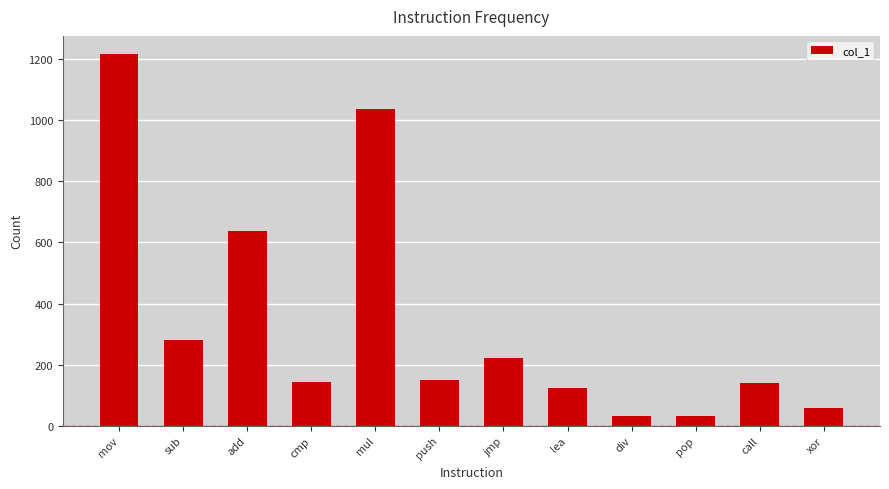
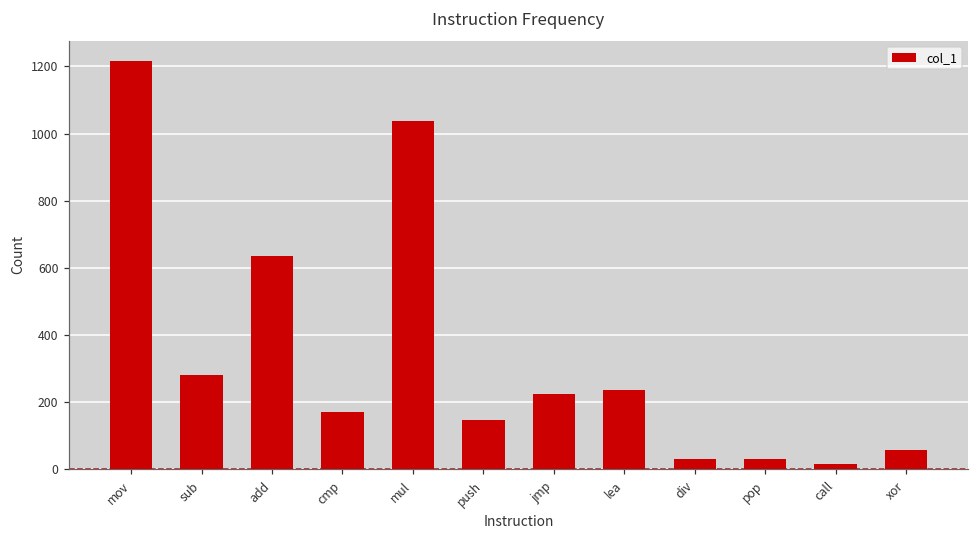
  {
    "mov": 1220,
    "sub": 280,
    "add": 640,
-   "cmp": 140,
+   "cmp": 170,
    "mul": 1040,
    "push": 150,
    "jmp": 220,
-   "lea": 120,
+   "lea": 240,
    "div": 30,
    "pop": 30,
-   "call": 140,
+   "call": 20,
    "xor": 60
  }
